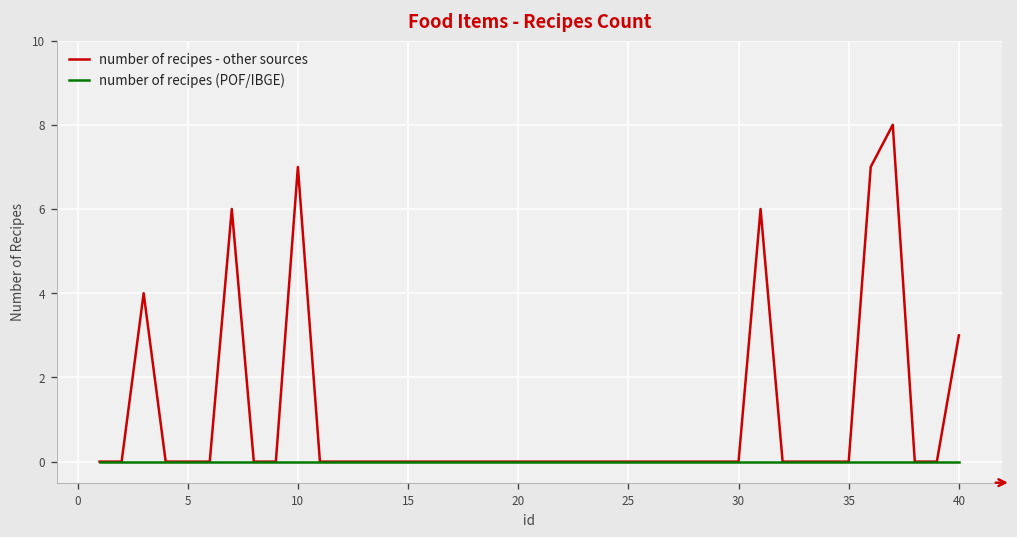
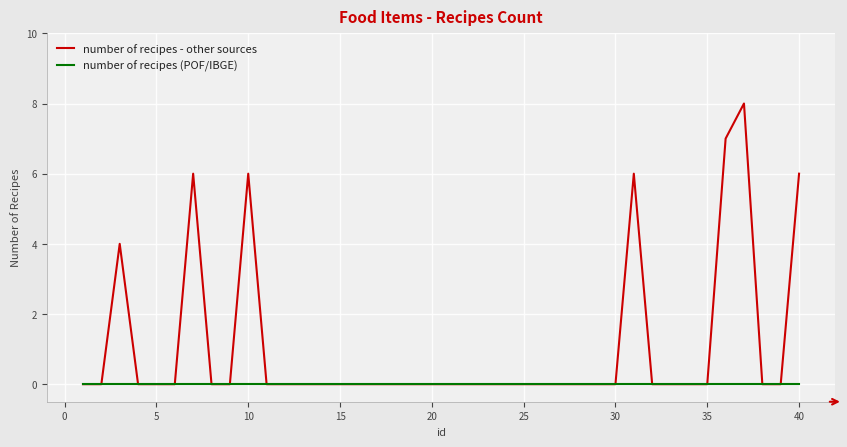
  {
    "number of recipes - other sources": {
-     "10": 7,
-     "40": 3
+     "10": 6,
+     "40": 6
    },
    "number of recipes (POF/IBGE)": {
      "10": 0,
      "40": 0
    }
  }
